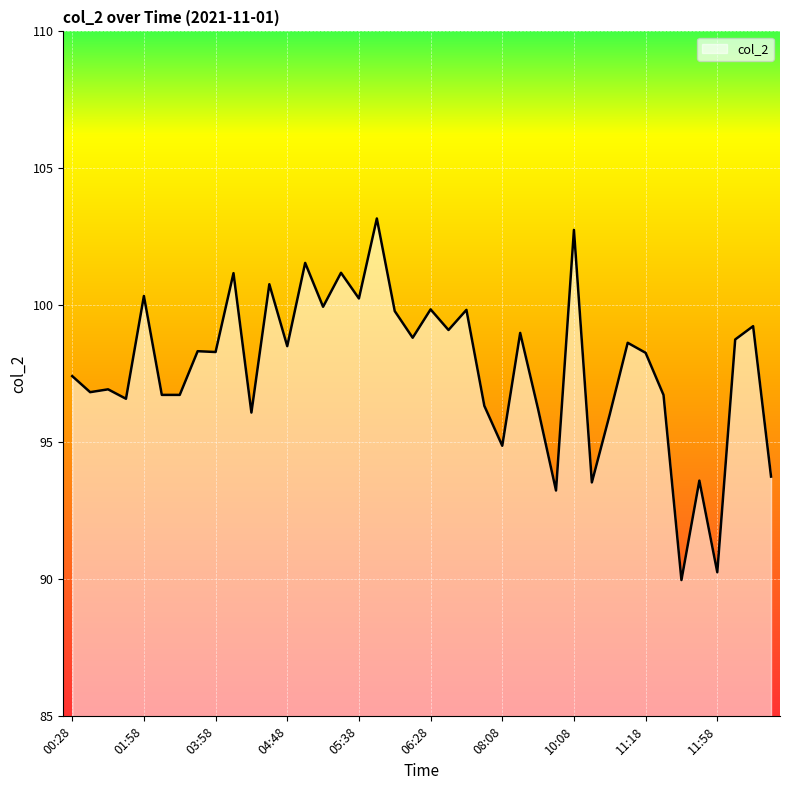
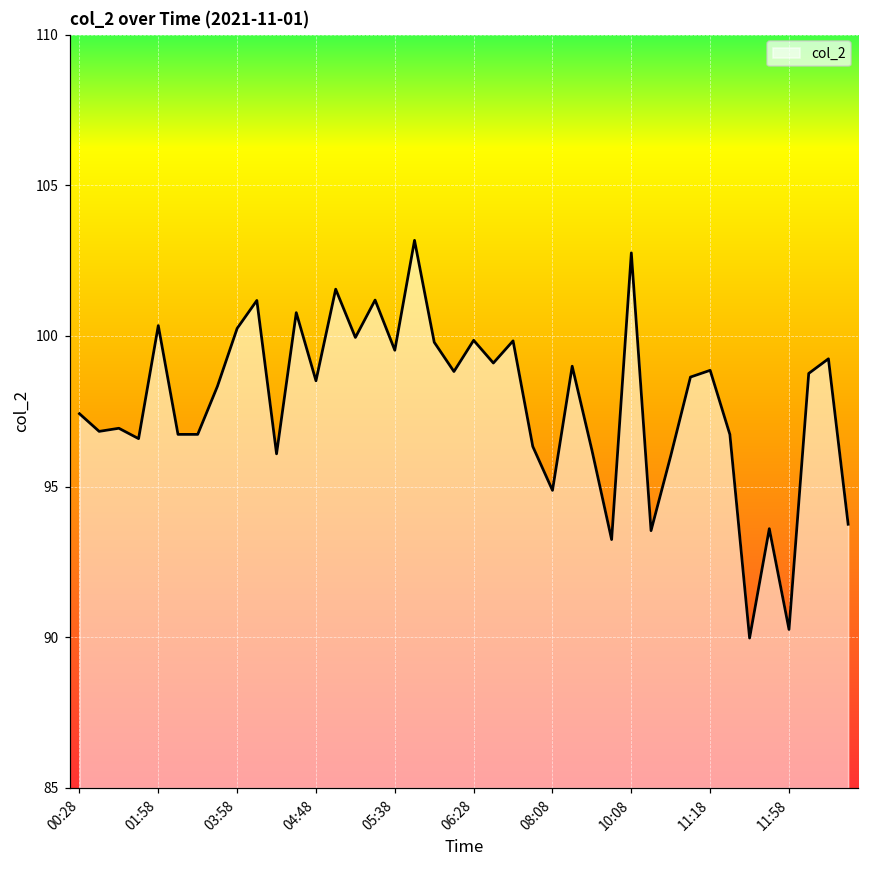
  {
    "00:28": 97.4,
    "01:58": 100.3,
-   "03:58": 98.3,
+   "03:58": 100.2,
    "04:48": 98.5,
-   "05:38": 100.3,
+   "05:38": 99.5,
    "06:28": 99.9,
    "08:08": 94.9,
    "10:08": 102.8,
-   "11:18": 98.3,
+   "11:18": 98.9,
    "11:58": 90.3
  }
